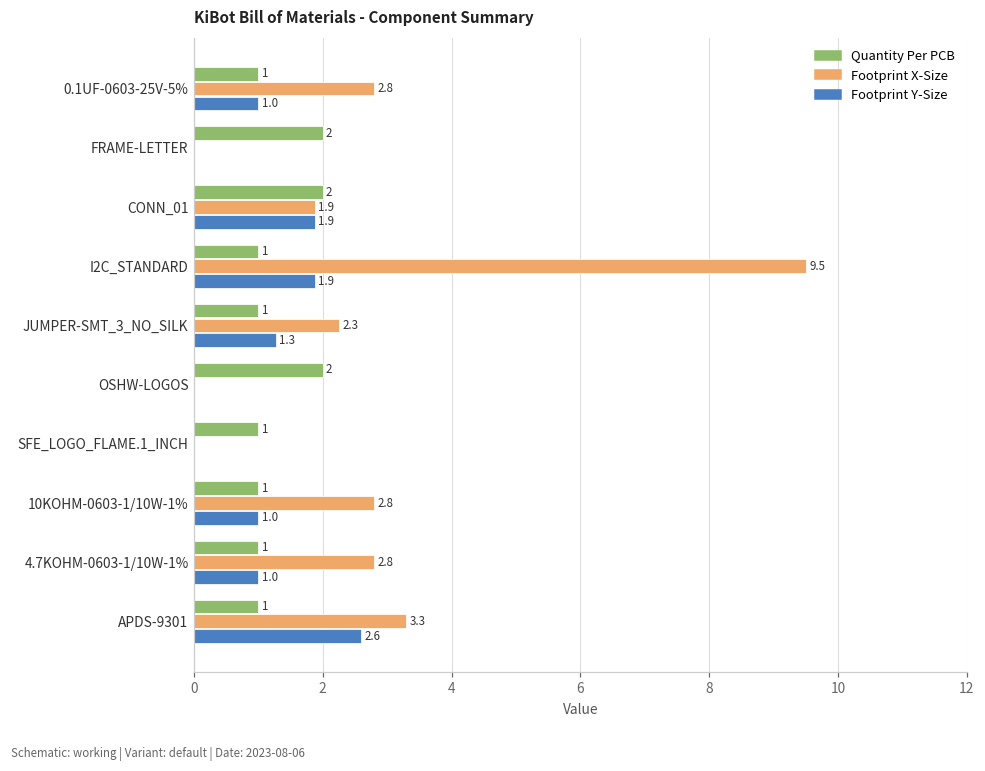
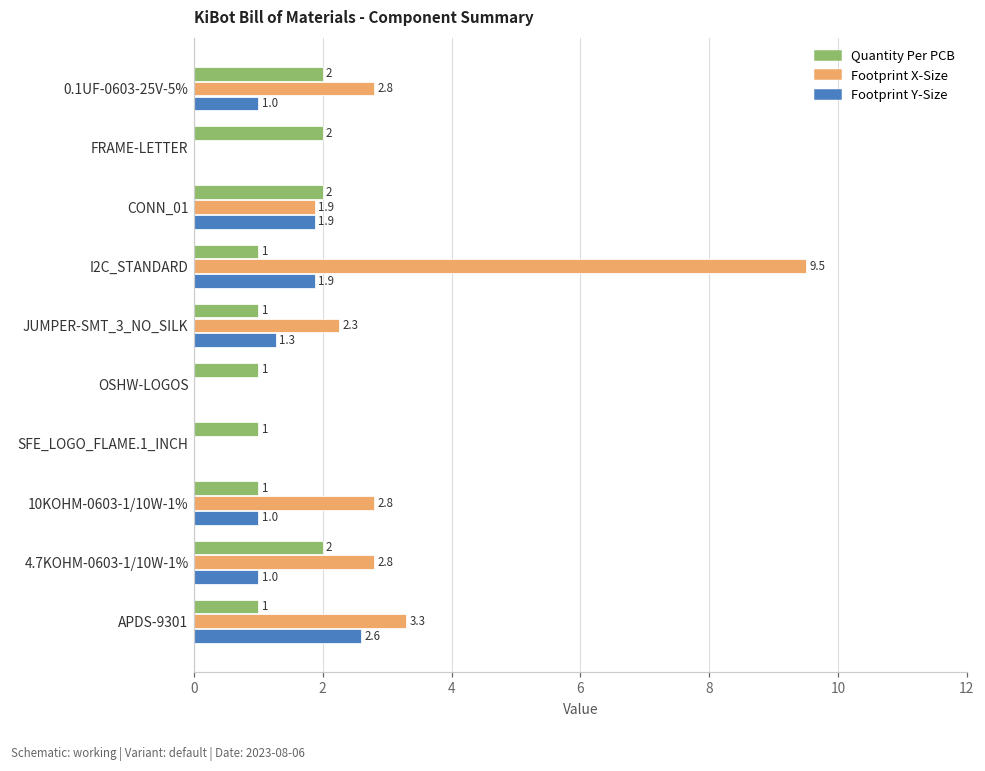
  {
    "Quantity Per PCB": {
-     "0.1UF-0603-25V-5%": 1,
+     "0.1UF-0603-25V-5%": 2,
      "FRAME-LETTER": 2,
      "CONN_01": 2,
      "I2C_STANDARD": 1,
      "JUMPER-SMT_3_NO_SILK": 1,
-     "OSHW-LOGOS": 2,
+     "OSHW-LOGOS": 1,
      "SFE_LOGO_FLAME.1_INCH": 1,
      "10KOHM-0603-1/10W-1%": 1,
-     "4.7KOHM-0603-1/10W-1%": 1,
+     "4.7KOHM-0603-1/10W-1%": 2,
      "APDS-9301": 1
    },
    "Footprint X-Size": {
      "0.1UF-0603-25V-5%": 2.8,
      "CONN_01": 1.9,
      "I2C_STANDARD": 9.5,
      "JUMPER-SMT_3_NO_SILK": 2.3,
      "10KOHM-0603-1/10W-1%": 2.8,
      "4.7KOHM-0603-1/10W-1%": 2.8,
      "APDS-9301": 3.3
    },
    "Footprint Y-Size": {
      "0.1UF-0603-25V-5%": 1.0,
      "CONN_01": 1.9,
      "I2C_STANDARD": 1.9,
      "JUMPER-SMT_3_NO_SILK": 1.3,
      "10KOHM-0603-1/10W-1%": 1.0,
      "4.7KOHM-0603-1/10W-1%": 1.0,
      "APDS-9301": 2.6
    }
  }
